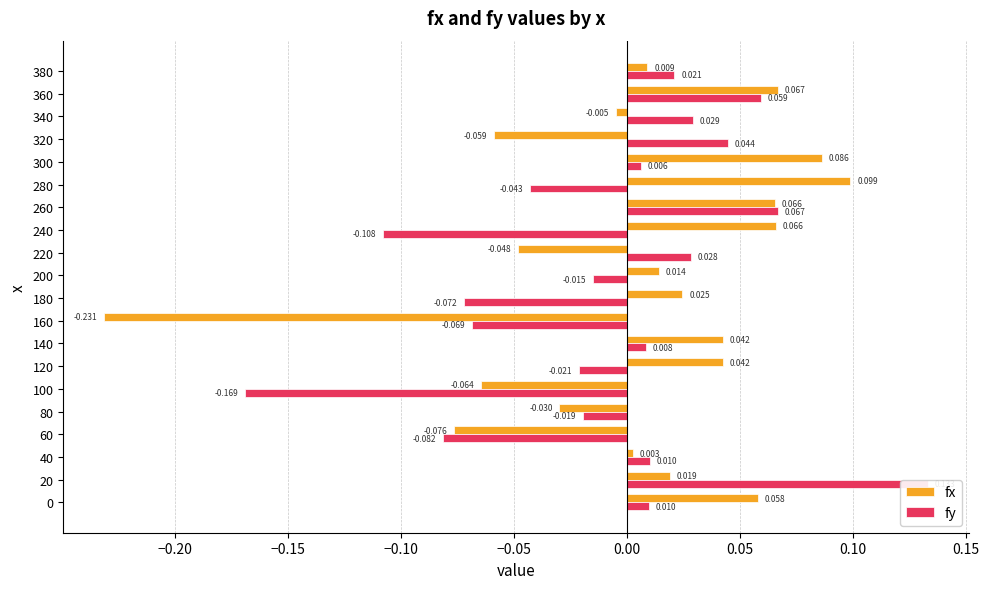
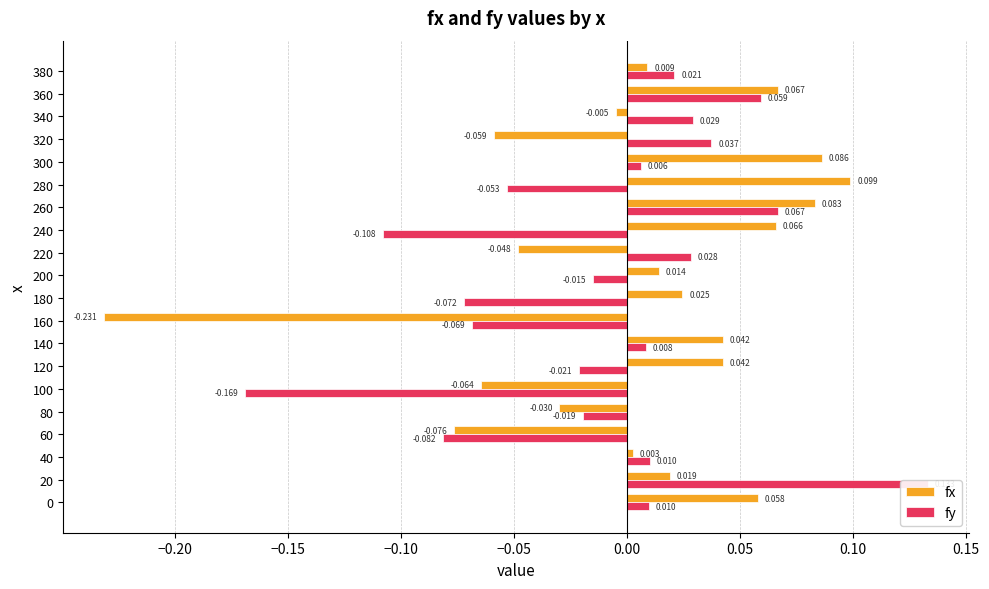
  {
    "fx": {
      "380": 0.009,
      "360": 0.067,
      "340": -0.005,
      "320": -0.059,
      "300": 0.086,
      "280": 0.099,
-     "260": 0.066,
+     "260": 0.083,
      "240": 0.066,
      "220": -0.048,
      "200": 0.014,
      "180": 0.025,
      "160": -0.231,
      "140": 0.042,
      "120": 0.042,
      "100": -0.064,
      "80": -0.030,
      "60": -0.076,
      "40": 0.003,
      "20": 0.019,
      "0": 0.058
    },
    "fy": {
      "380": 0.021,
      "360": 0.059,
      "340": 0.029,
-     "320": 0.044,
+     "320": 0.037,
      "300": 0.006,
-     "280": -0.043,
+     "280": -0.053,
      "260": 0.067,
      "240": -0.108,
      "220": 0.028,
      "200": -0.015,
      "180": -0.072,
      "160": -0.069,
      "140": 0.008,
      "120": -0.021,
      "100": -0.169,
      "80": -0.019,
      "60": -0.082,
      "40": 0.010,
      "0": 0.010
    }
  }
